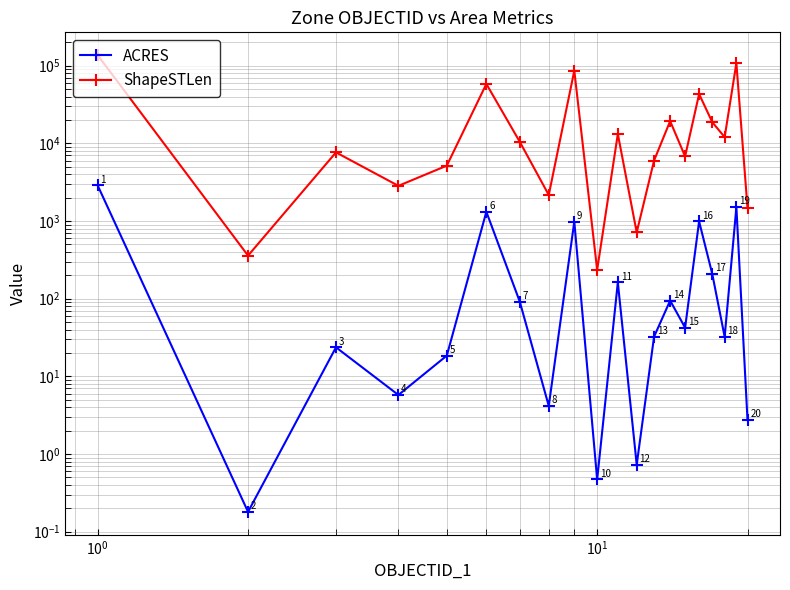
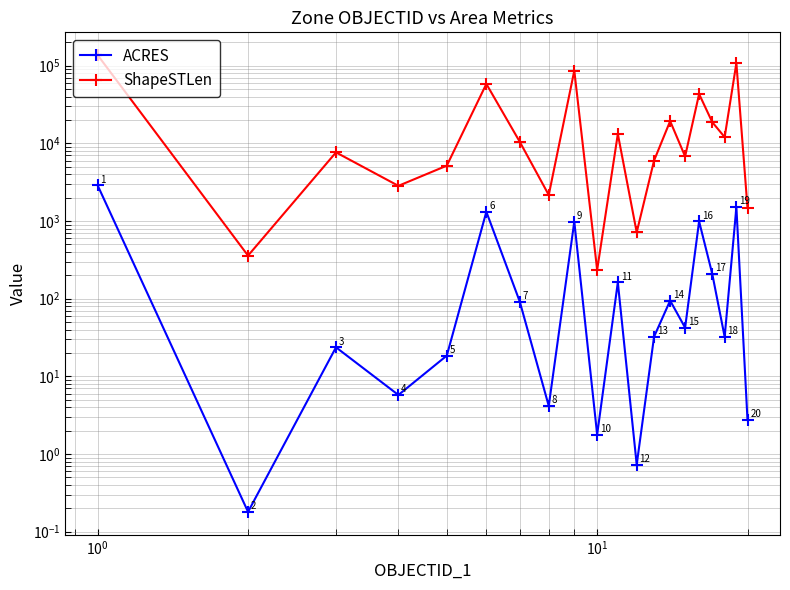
  {
    "ACRES": {
-     "10^1": 0.5
+     "10^1": 1.8
    },
    "ShapeSTLen": {
      "10^1": 230
    }
  }
